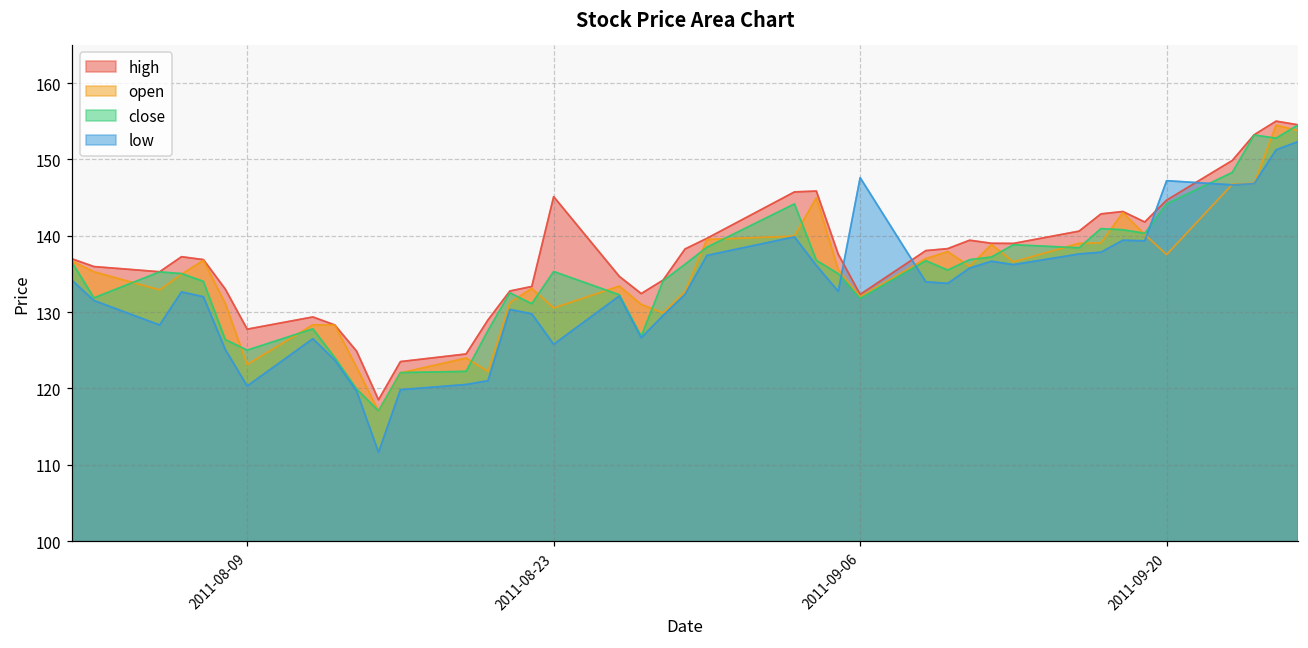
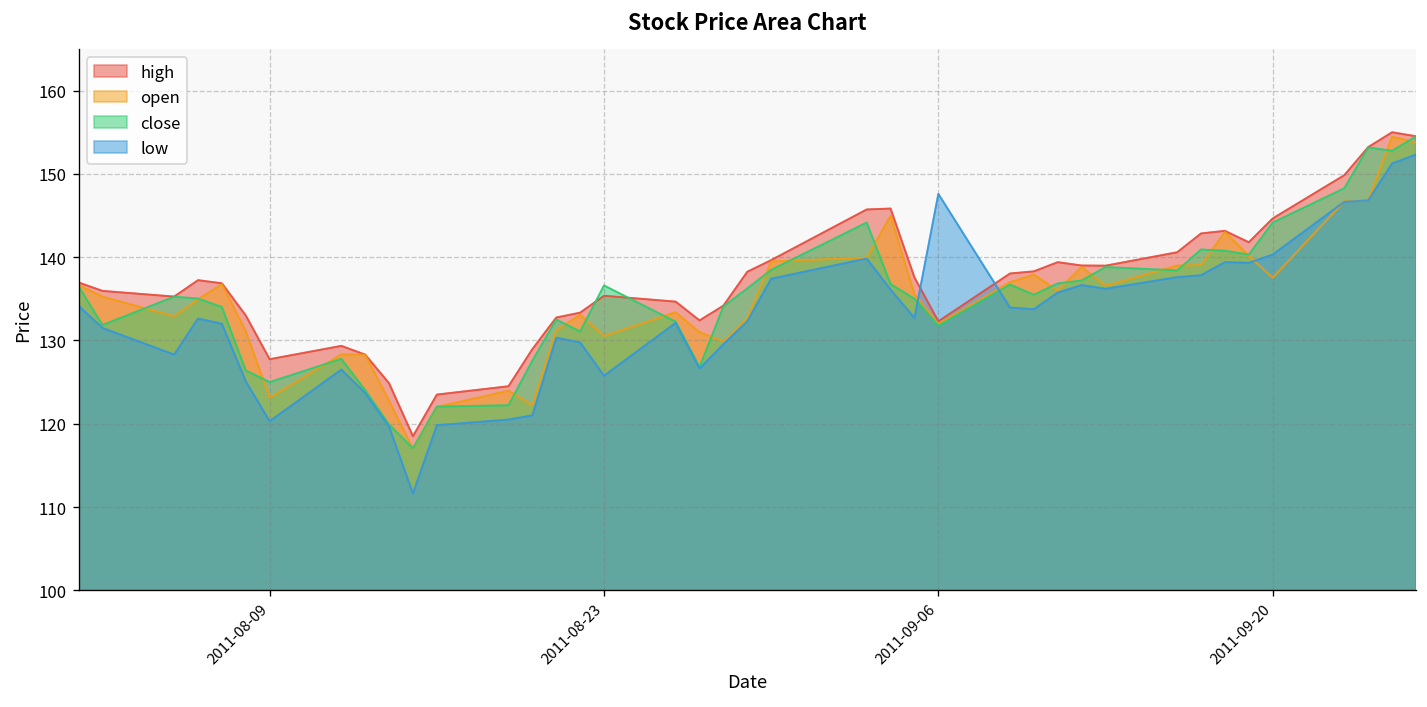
  {
    "high": {
      "2011-08-09": 128,
-     "2011-08-23": 145,
+     "2011-08-23": 135,
      "2011-09-20": 145
    },
    "open": {
      "2011-08-09": 123,
      "2011-08-23": 131,
      "2011-09-20": 138
    },
    "close": {
      "2011-08-09": 125,
-     "2011-08-23": 135,
+     "2011-08-23": 137,
      "2011-09-20": 144
    },
    "low": {
      "2011-08-09": 120,
      "2011-08-23": 126,
      "2011-09-06": 148,
-     "2011-09-20": 147
+     "2011-09-20": 140
    }
  }
